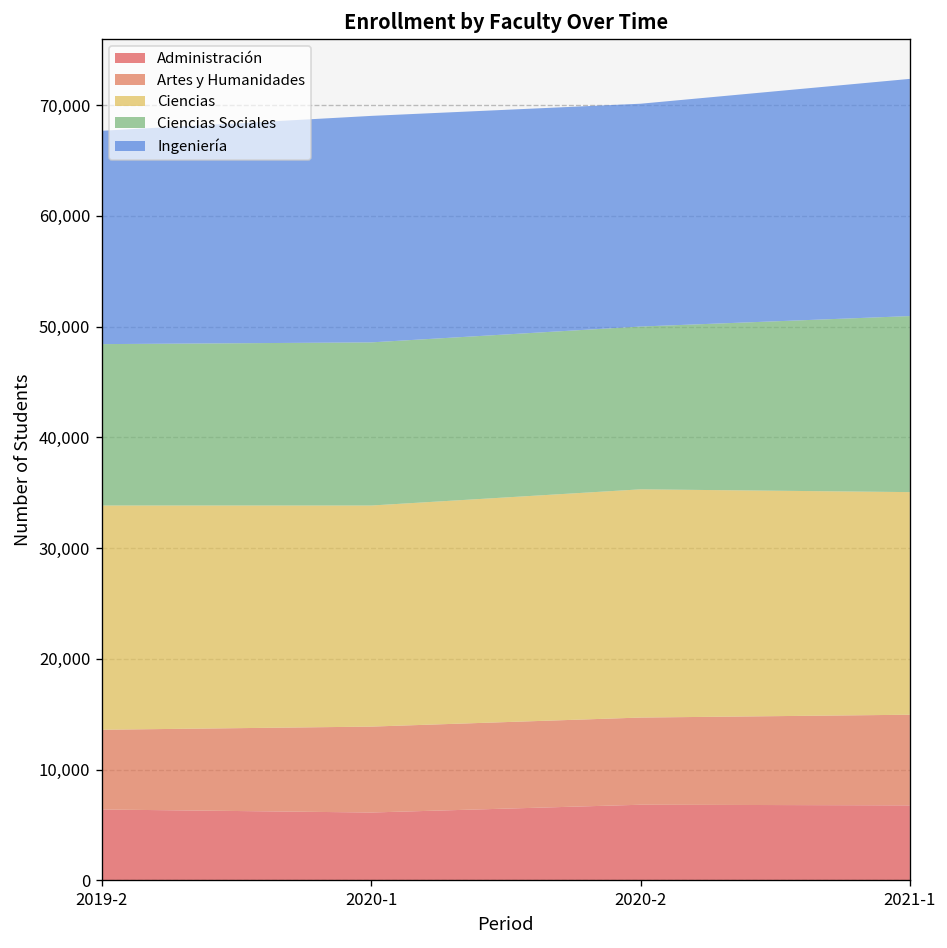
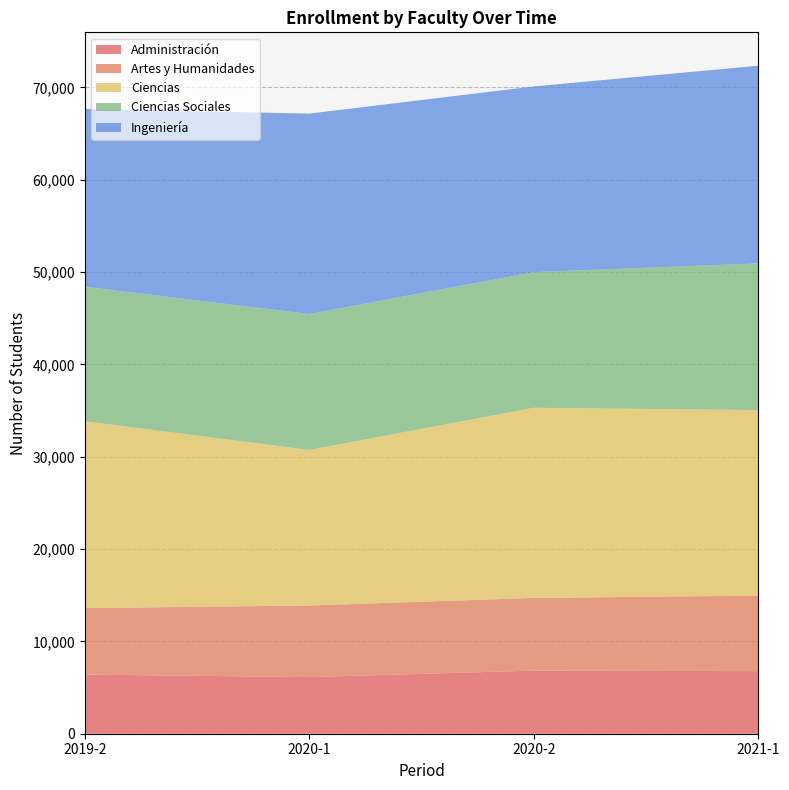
  {
    "Ciencias": {
      "2019-2": "20,000",
-     "2020-1": "20,000",
+     "2020-1": "17,000",
      "2020-2": "21,000",
      "2021-1": "20,000"
    },
    "Ciencias Sociales": {
      "2019-2": "15,000",
      "2020-1": "15,000",
      "2020-2": "15,000",
      "2021-1": "16,000"
    },
    "Ingeniería": {
      "2019-2": "19,000",
-     "2020-1": "20,000",
+     "2020-1": "22,000",
      "2020-2": "20,000",
      "2021-1": "21,000"
    }
  }
